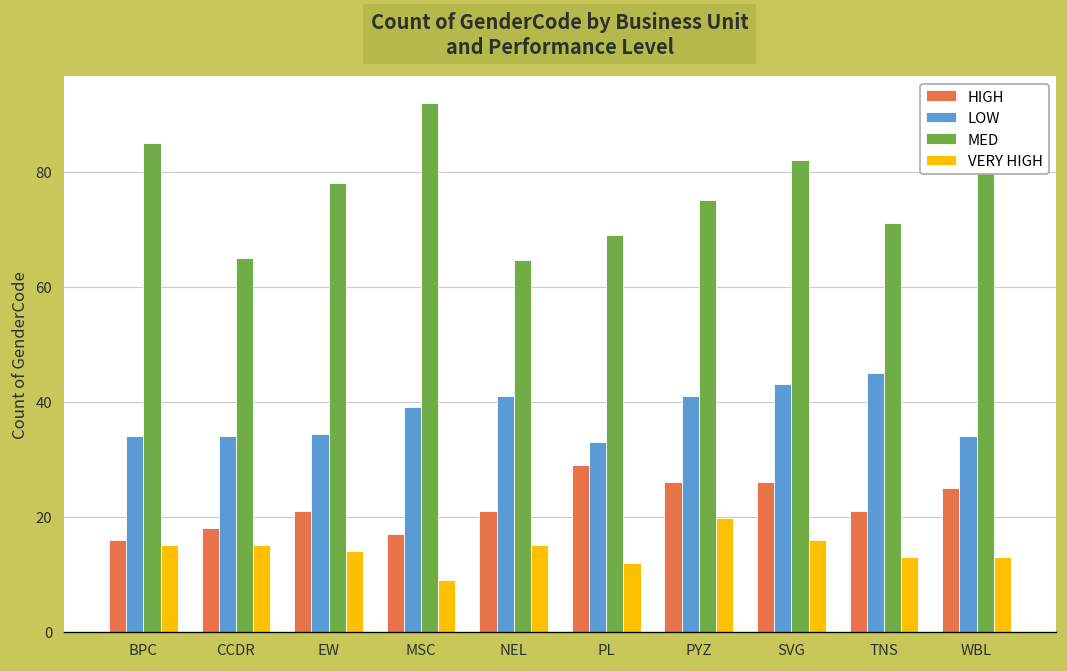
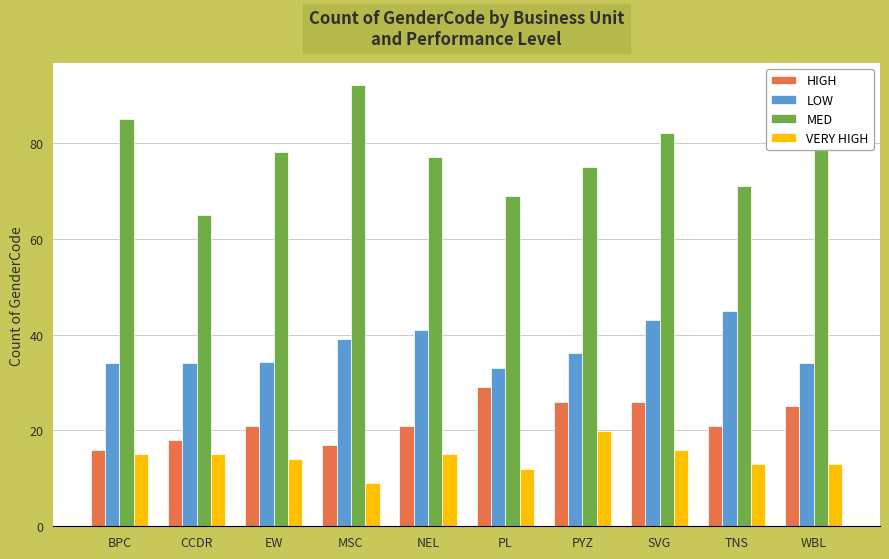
  {
    "HIGH": {
      "BPC": 16,
      "CCDR": 18,
      "EW": 21,
      "MSC": 17,
      "NEL": 21,
      "PL": 29,
      "PYZ": 26,
      "SVG": 26,
      "TNS": 21,
      "WBL": 25
    },
    "LOW": {
      "BPC": 34,
      "CCDR": 34,
      "EW": 34,
      "MSC": 39,
      "NEL": 41,
      "PL": 33,
-     "PYZ": 41,
+     "PYZ": 36,
      "SVG": 43,
      "TNS": 45,
      "WBL": 34
    },
    "MED": {
      "BPC": 85,
      "CCDR": 65,
      "EW": 78,
      "MSC": 92,
-     "NEL": 65,
+     "NEL": 77,
      "PL": 69,
      "PYZ": 75,
      "SVG": 82,
      "TNS": 71
    },
    "VERY HIGH": {
      "BPC": 15,
      "CCDR": 15,
      "EW": 14,
      "MSC": 9,
      "NEL": 15,
      "PL": 12,
      "PYZ": 20,
      "SVG": 16,
      "TNS": 13,
      "WBL": 13
    }
  }
